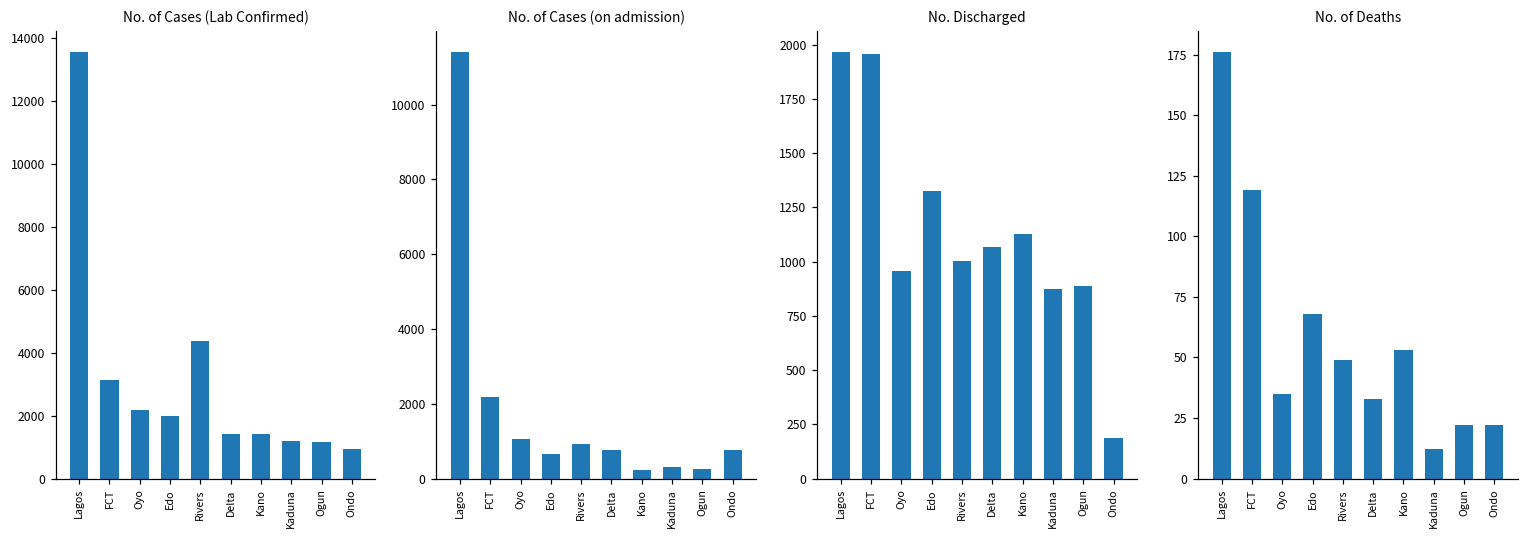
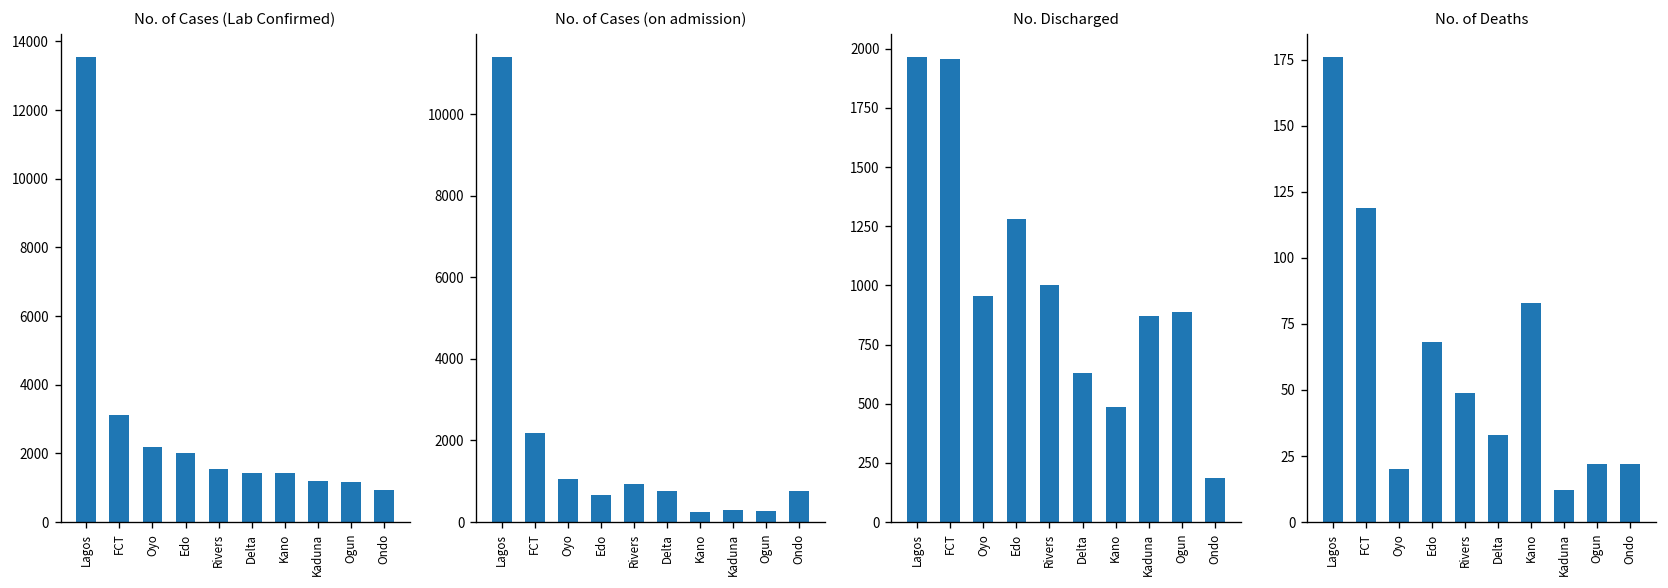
  {
    "No. of Cases (Lab Confirmed)": {
      "Lagos": 13500,
      "FCT": 3100,
      "Oyo": 2200,
      "Edo": 2000,
-     "Rivers": 4400,
+     "Rivers": 1500,
      "Delta": 1400,
      "Kano": 1400,
      "Kaduna": 1200,
      "Ogun": 1200,
      "Ondo": 900
    },
    "No. of Cases (on admission)": {
      "Lagos": 11400,
      "FCT": 2200,
      "Oyo": 1100,
      "Edo": 700,
      "Rivers": 900,
      "Delta": 800,
      "Kano": 200,
      "Kaduna": 300,
      "Ogun": 300,
      "Ondo": 800
    },
    "No. Discharged": {
      "Lagos": 1960,
      "FCT": 1960,
      "Oyo": 960,
-     "Edo": 1320,
+     "Edo": 1280,
      "Rivers": 1000,
-     "Delta": 1070,
-     "Kano": 1130,
+     "Delta": 630,
+     "Kano": 490,
      "Kaduna": 870,
      "Ogun": 890,
      "Ondo": 190
    },
    "No. of Deaths": {
      "Lagos": 176,
      "FCT": 119,
-     "Oyo": 35,
+     "Oyo": 20,
      "Edo": 68,
      "Rivers": 49,
      "Delta": 33,
-     "Kano": 53,
+     "Kano": 83,
      "Kaduna": 12,
      "Ogun": 22,
      "Ondo": 22
    }
  }
